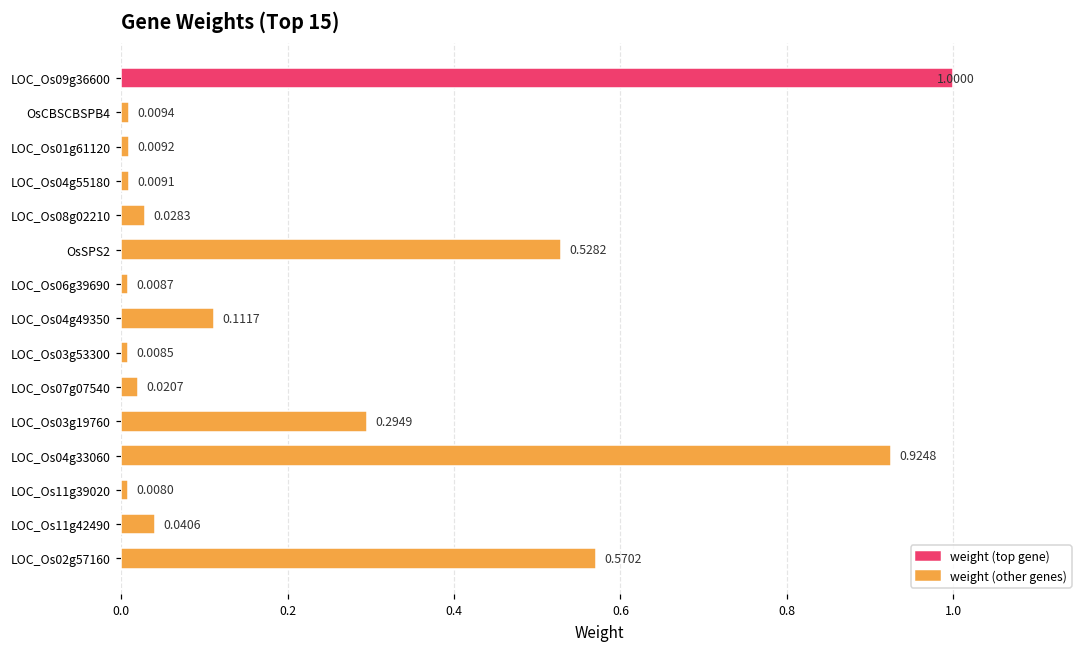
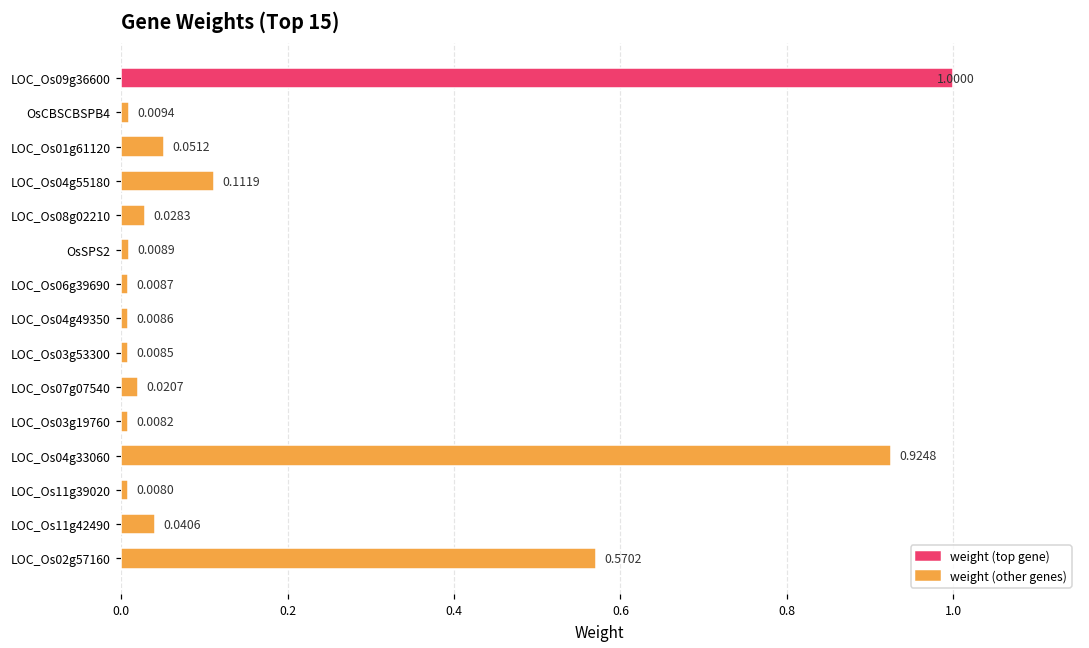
  {
    "LOC_Os09g36600": 1.0000,
    "OsCBSCBSPB4": 0.0094,
-   "LOC_Os01g61120": 0.0092,
-   "LOC_Os04g55180": 0.0091,
+   "LOC_Os01g61120": 0.0512,
+   "LOC_Os04g55180": 0.1119,
    "LOC_Os08g02210": 0.0283,
-   "OsSPS2": 0.5282,
+   "OsSPS2": 0.0089,
    "LOC_Os06g39690": 0.0087,
-   "LOC_Os04g49350": 0.1117,
+   "LOC_Os04g49350": 0.0086,
    "LOC_Os03g53300": 0.0085,
    "LOC_Os07g07540": 0.0207,
-   "LOC_Os03g19760": 0.2949,
+   "LOC_Os03g19760": 0.0082,
    "LOC_Os04g33060": 0.9248,
    "LOC_Os11g39020": 0.0080,
    "LOC_Os11g42490": 0.0406,
    "LOC_Os02g57160": 0.5702
  }
